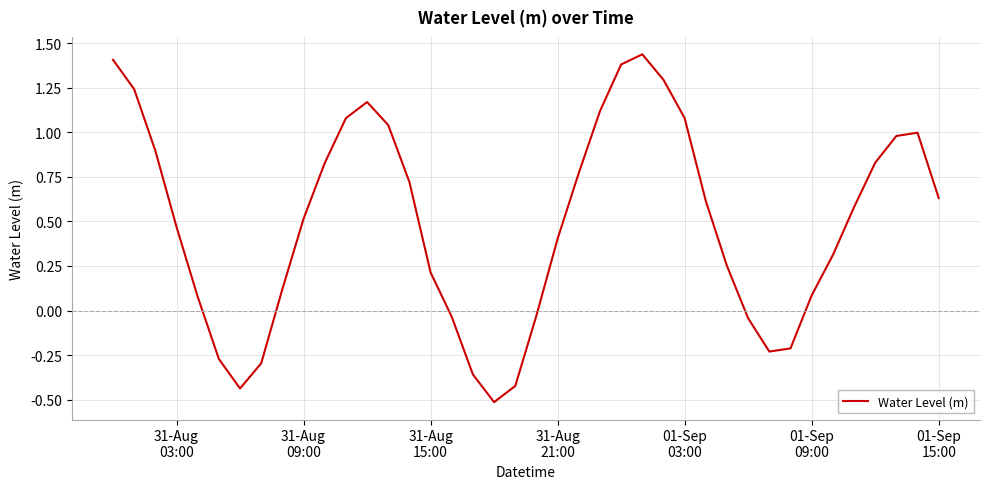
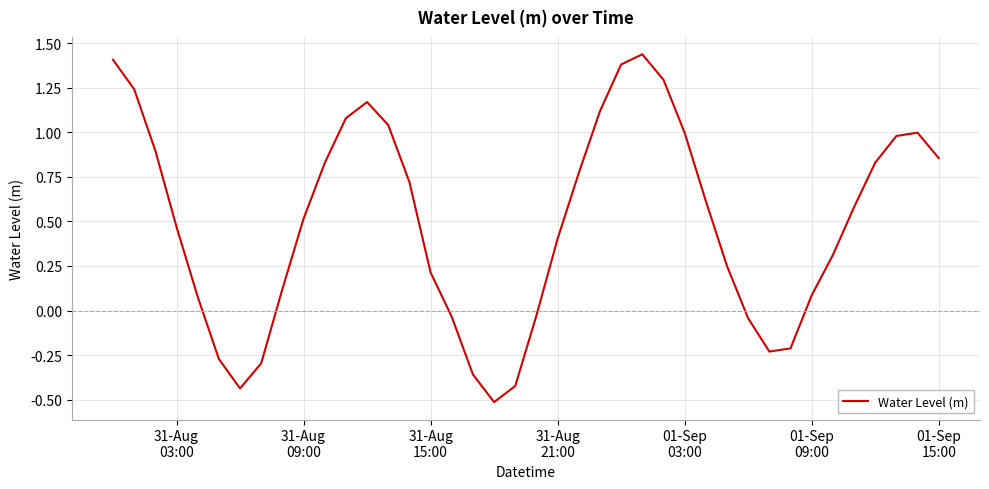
  {
    "31-Aug 03:00": 0.47,
    "31-Aug 09:00": 0.51,
    "31-Aug 15:00": 0.21,
    "31-Aug 21:00": 0.40,
-   "01-Sep 03:00": 1.08,
+   "01-Sep 03:00": 1.00,
    "01-Sep 09:00": 0.08,
-   "01-Sep 15:00": 0.63
+   "01-Sep 15:00": 0.86
  }
